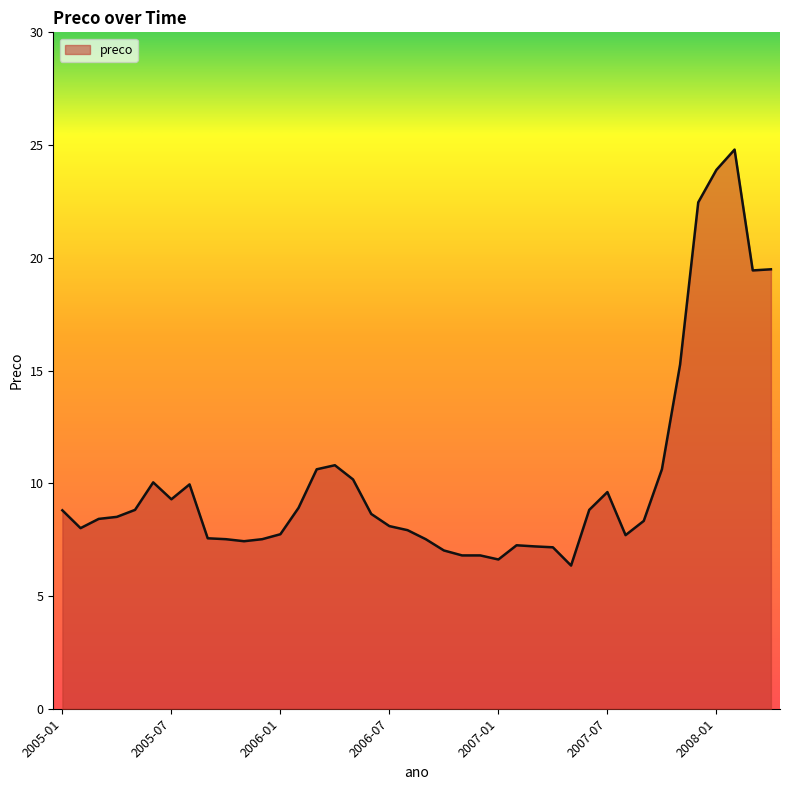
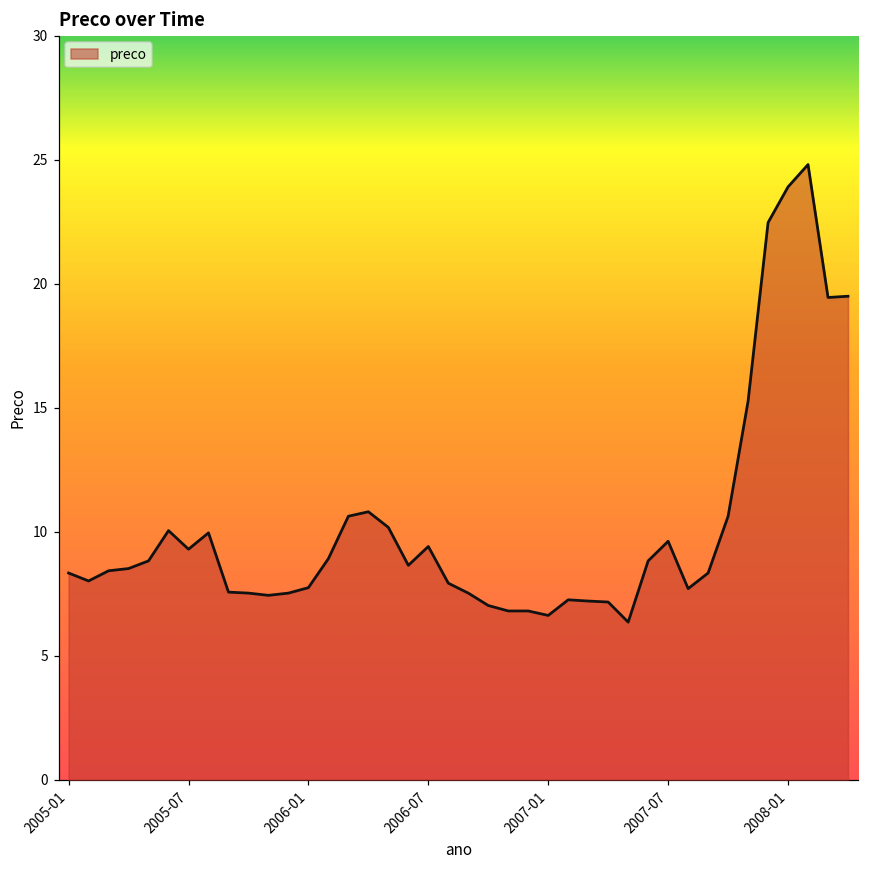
  {
-   "2005-01": 8.8,
+   "2005-01": 8.3,
    "2005-07": 9.3,
    "2006-01": 7.7,
-   "2006-07": 8.1,
+   "2006-07": 9.4,
    "2007-01": 6.6,
    "2007-07": 9.6,
    "2008-01": 23.9
  }
